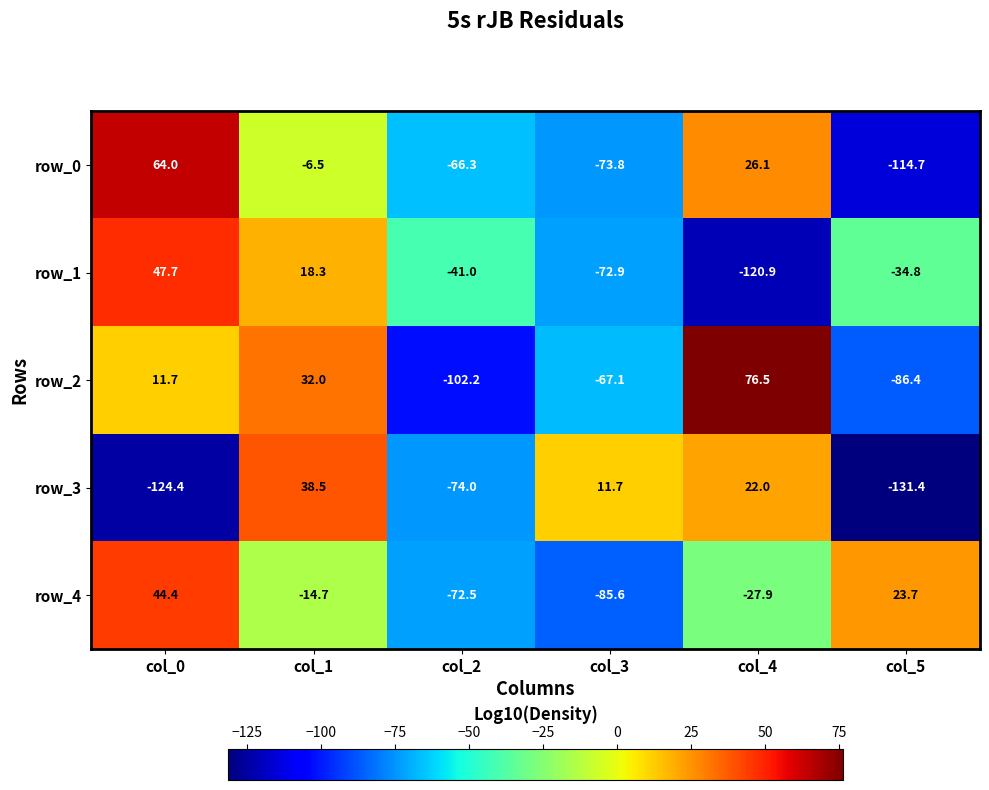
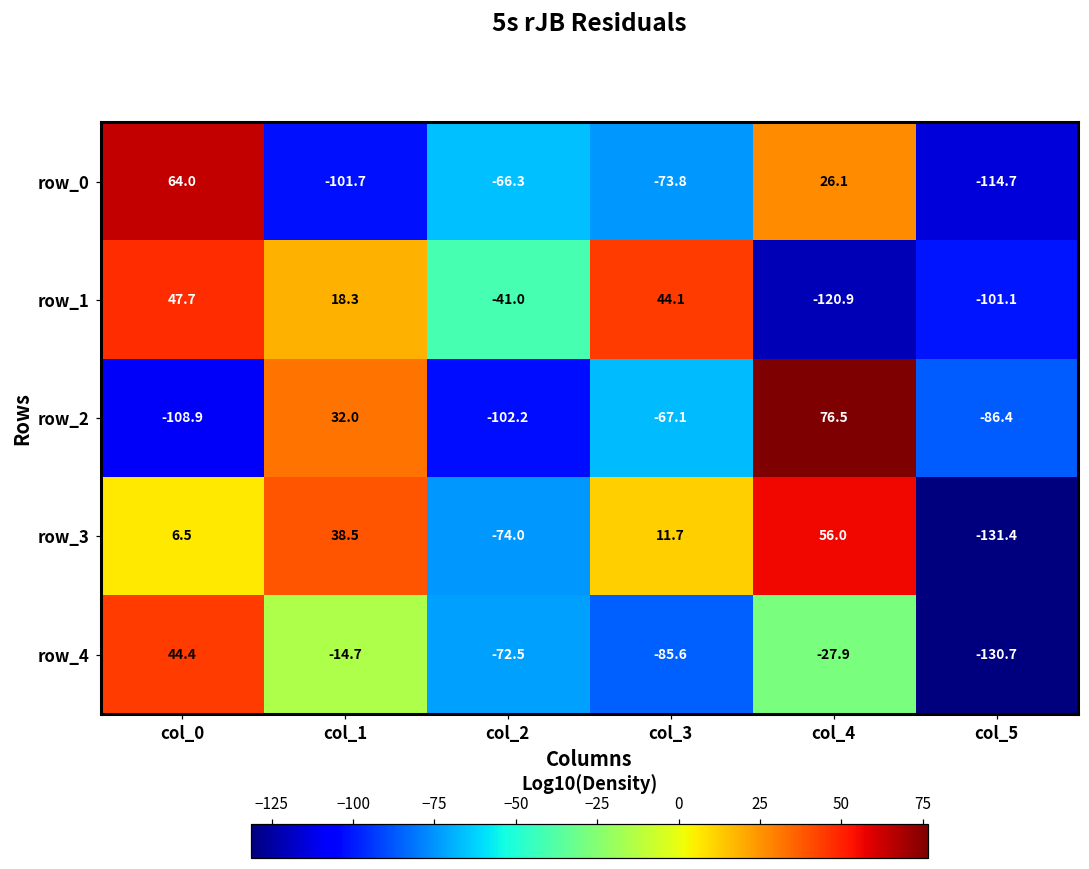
  {
    "row_0": {
      "col_0": 64.0,
-     "col_1": -6.5,
+     "col_1": -101.7,
      "col_2": -66.3,
      "col_3": -73.8,
      "col_4": 26.1,
      "col_5": -114.7
    },
    "row_1": {
      "col_0": 47.7,
      "col_1": 18.3,
      "col_2": -41.0,
-     "col_3": -72.9,
+     "col_3": 44.1,
      "col_4": -120.9,
-     "col_5": -34.8
+     "col_5": -101.1
    },
    "row_2": {
-     "col_0": 11.7,
+     "col_0": -108.9,
      "col_1": 32.0,
      "col_2": -102.2,
      "col_3": -67.1,
      "col_4": 76.5,
      "col_5": -86.4
    },
    "row_3": {
-     "col_0": -124.4,
+     "col_0": 6.5,
      "col_1": 38.5,
      "col_2": -74.0,
      "col_3": 11.7,
-     "col_4": 22.0,
+     "col_4": 56.0,
      "col_5": -131.4
    },
    "row_4": {
      "col_0": 44.4,
      "col_1": -14.7,
      "col_2": -72.5,
      "col_3": -85.6,
      "col_4": -27.9,
-     "col_5": 23.7
+     "col_5": -130.7
    }
  }
